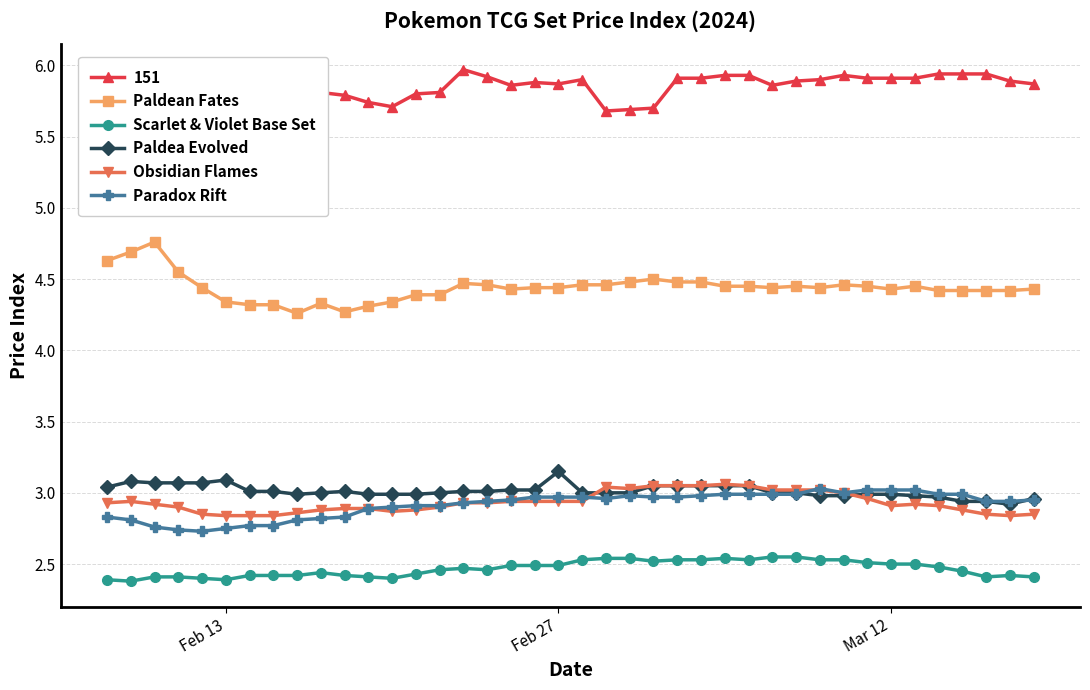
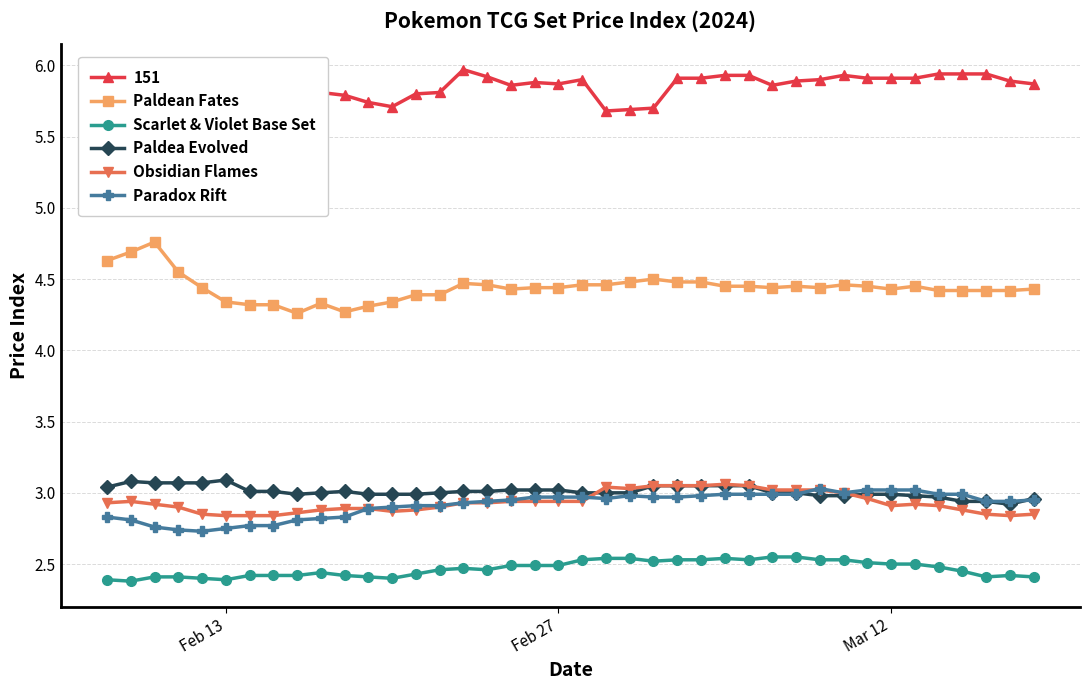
  {
    "Paldea Evolved": {
      "Feb 13": 3.09,
-     "Feb 27": 3.15,
+     "Feb 27": 3.02,
      "Mar 12": 2.99
    }
  }
